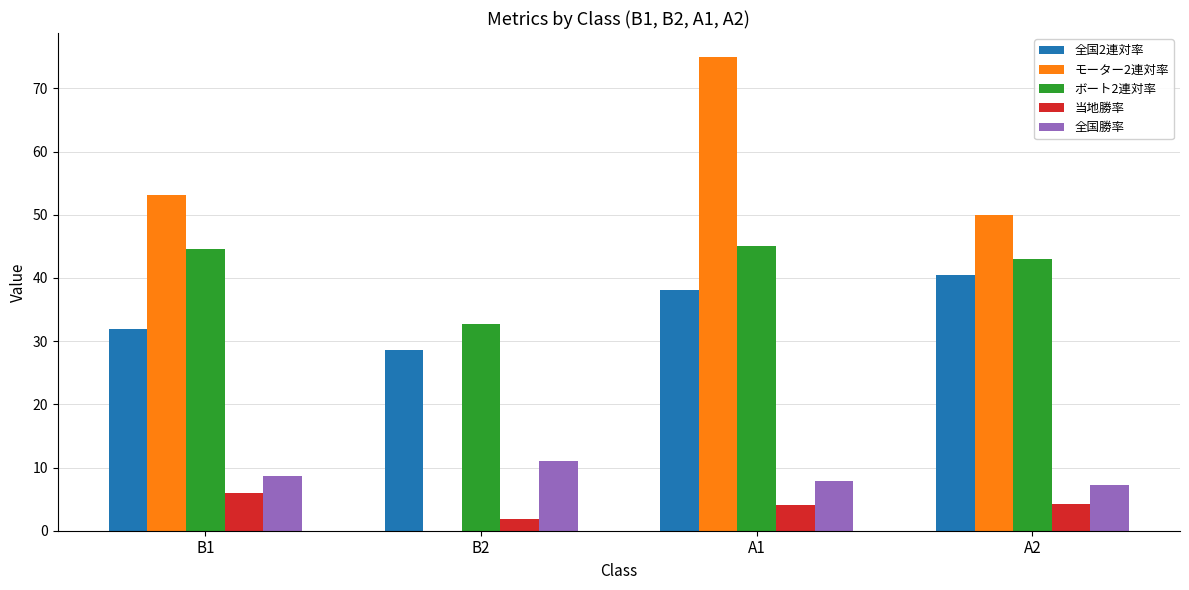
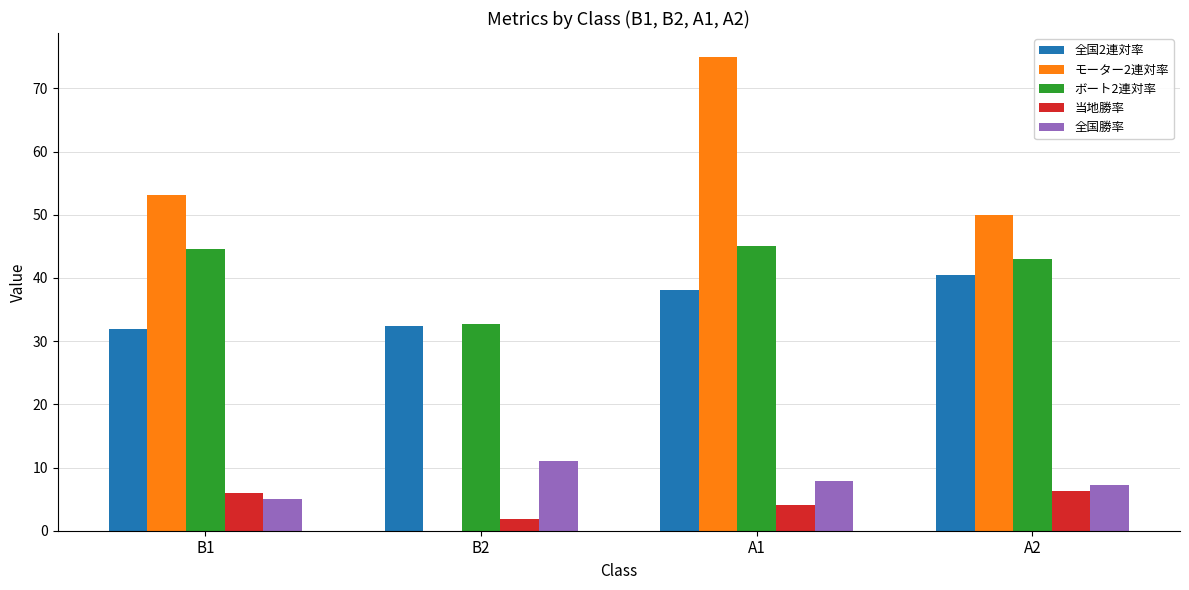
  {
    "全国2連対率": {
      "B1": 32,
-     "B2": 29,
+     "B2": 32,
      "A1": 38,
      "A2": 41
    },
    "モーター2連対率": {
      "B1": 53,
      "B2": 0,
      "A1": 75,
      "A2": 50
    },
    "ボート2連対率": {
      "B1": 45,
      "B2": 33,
      "A1": 45,
      "A2": 43
    },
    "当地勝率": {
      "B1": 6,
      "B2": 2,
      "A1": 4,
-     "A2": 4
+     "A2": 6
    },
    "全国勝率": {
-     "B1": 9,
+     "B1": 5,
      "B2": 11,
      "A1": 8,
      "A2": 7
    }
  }
